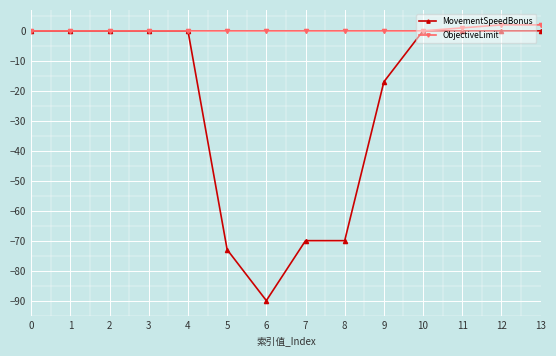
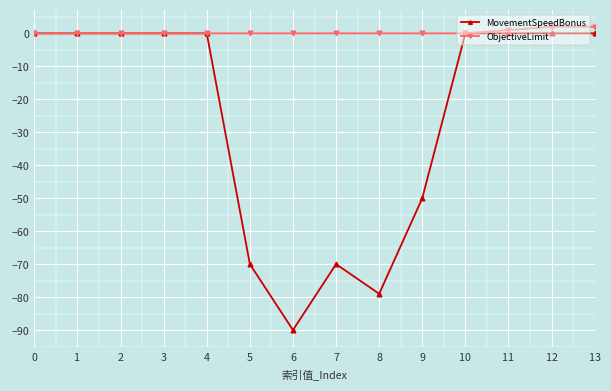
  {
    "MovementSpeedBonus": {
-     "5": -73,
+     "5": -70,
      "6": -90,
      "7": -70,
-     "8": -70,
-     "9": -17,
+     "8": -79,
+     "9": -50,
      "13": 0
    },
    "ObjectiveLimit": {
      "5": 0,
      "6": 0,
      "7": 0,
      "8": 0,
      "9": 0,
      "13": 2
    }
  }
